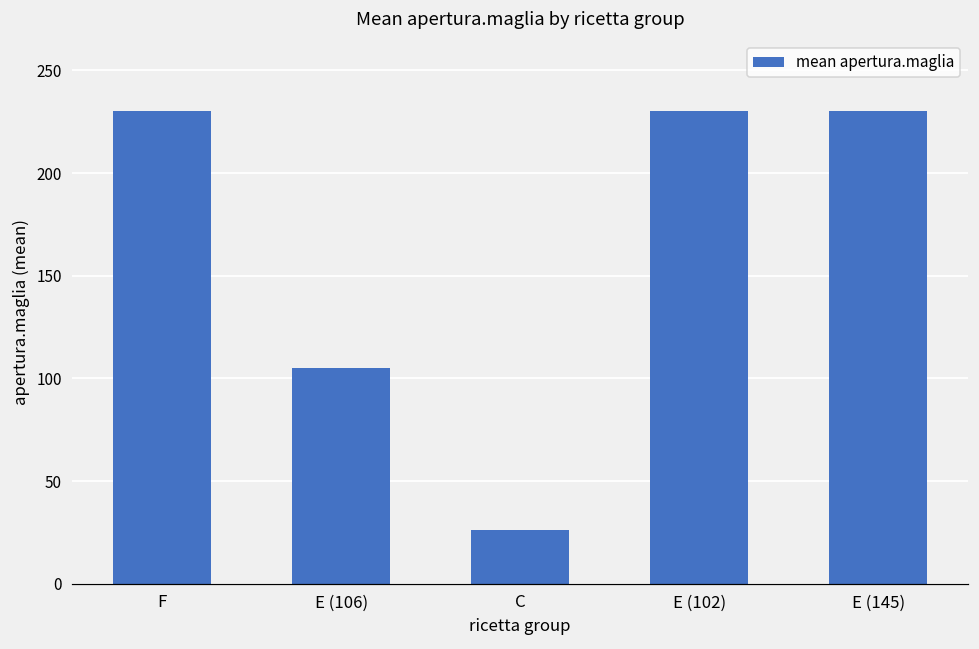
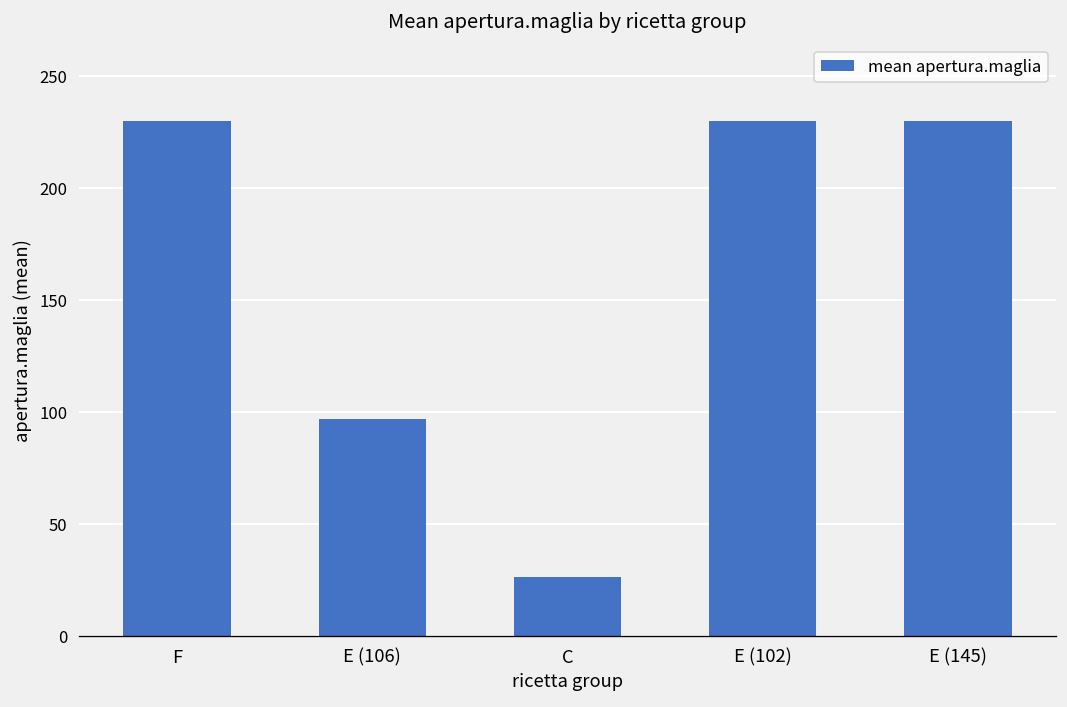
  {
    "F": 230,
-   "E (106)": 105,
+   "E (106)": 97,
    "C": 26,
    "E (102)": 230,
    "E (145)": 230
  }
